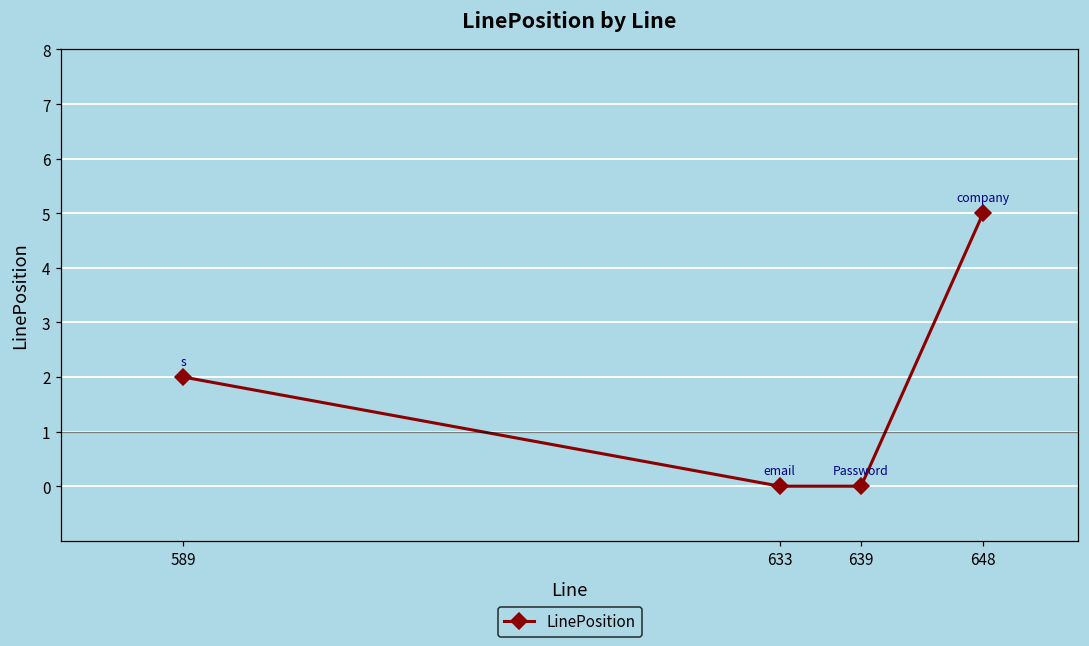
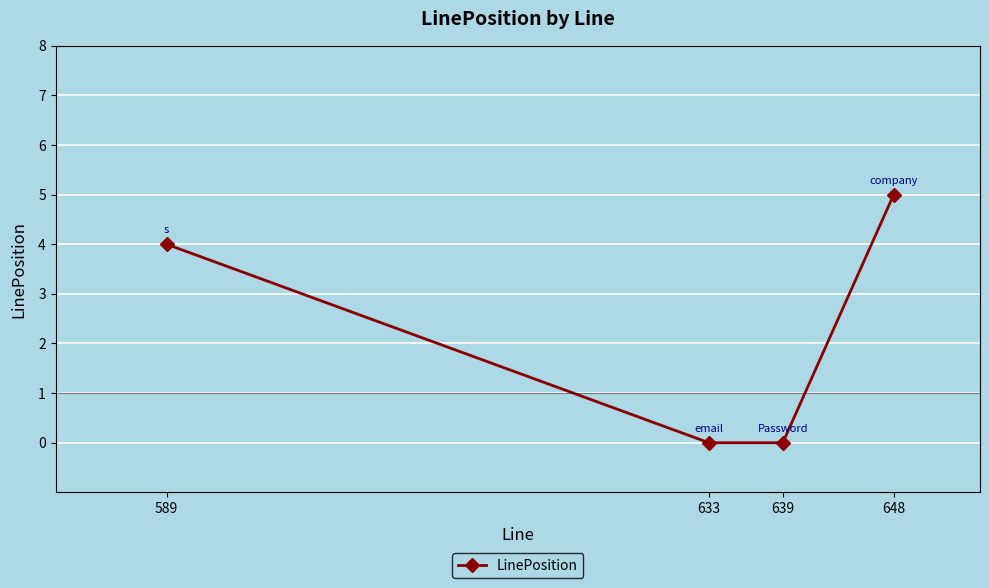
  {
-   "589": 2,
+   "589": 4,
    "633": 0,
    "639": 0,
    "648": 5
  }
